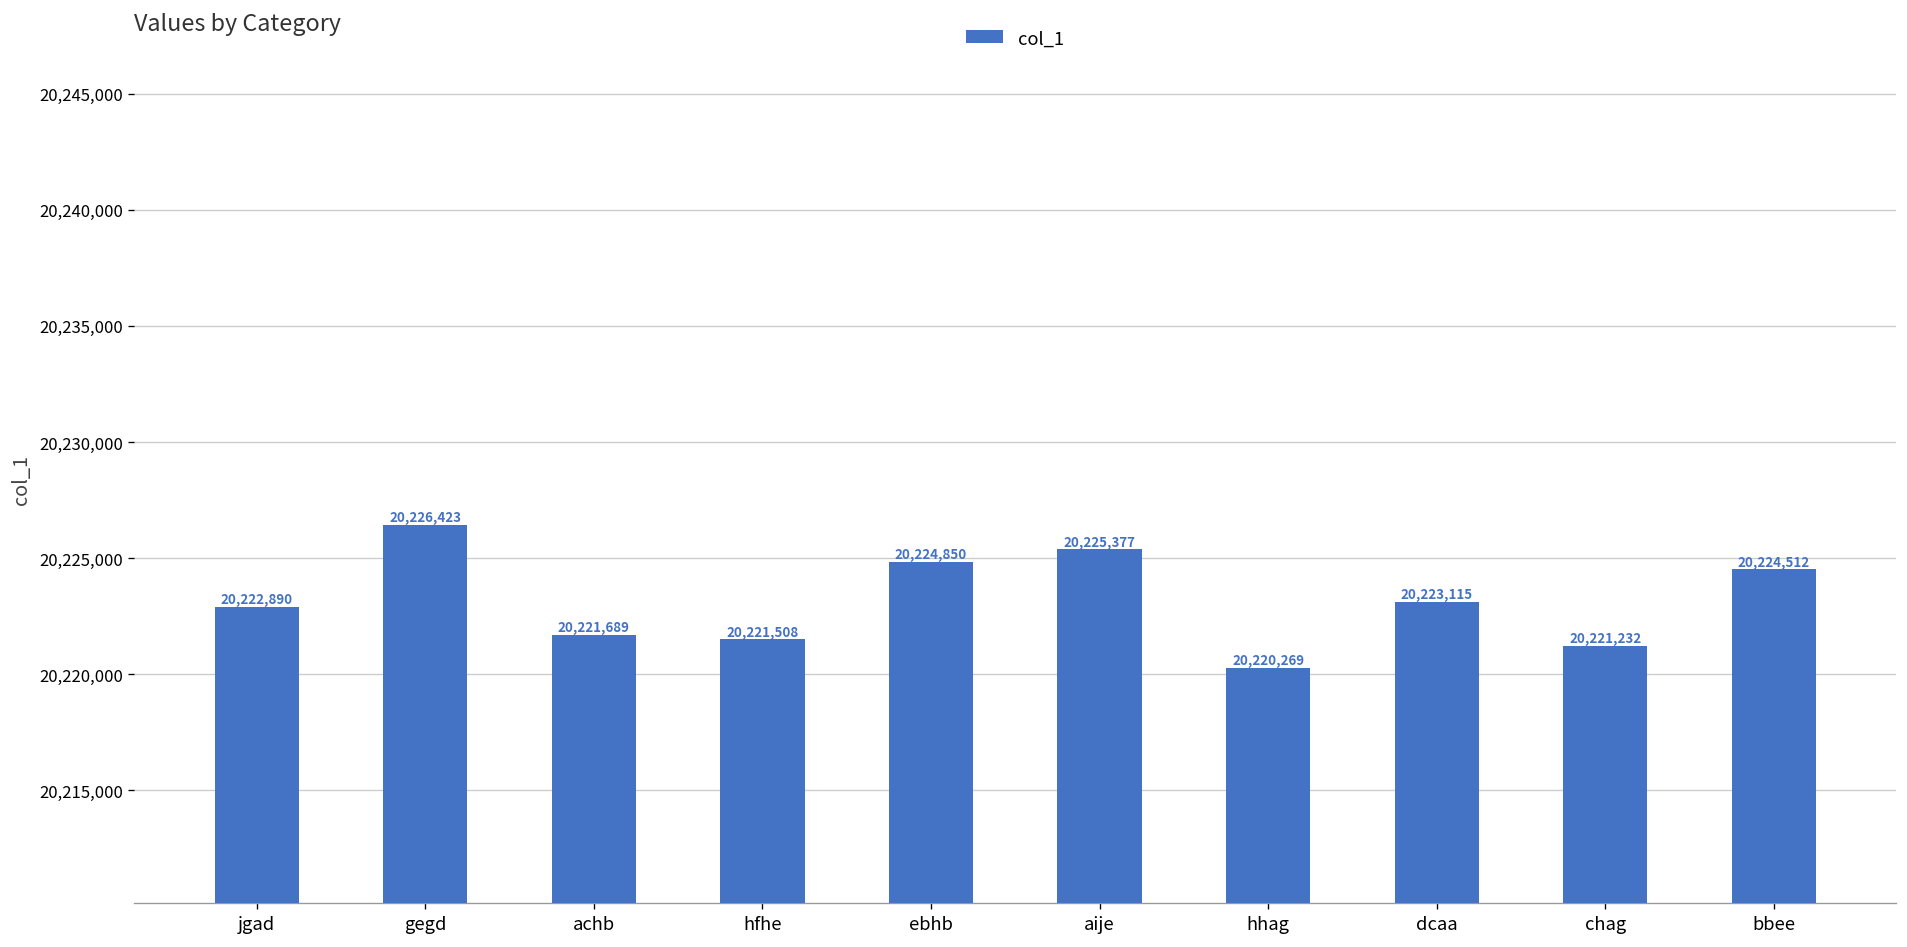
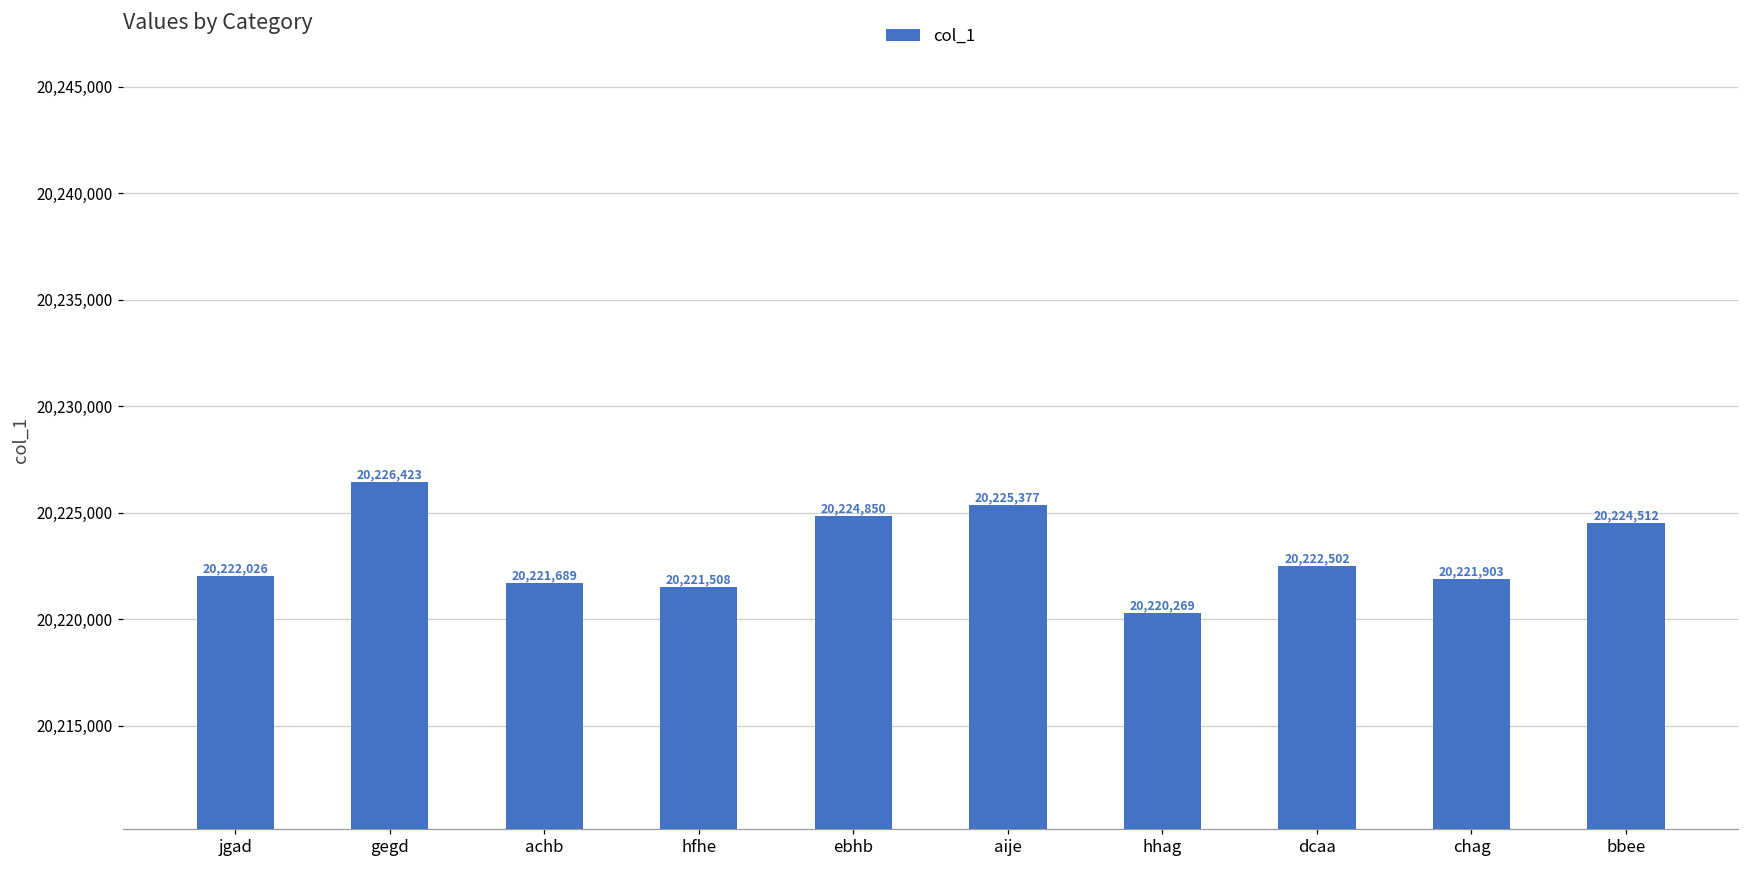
  {
-   "jgad": "20,222,890",
+   "jgad": "20,222,026",
    "gegd": "20,226,423",
    "achb": "20,221,689",
    "hfhe": "20,221,508",
    "ebhb": "20,224,850",
    "aije": "20,225,377",
    "hhag": "20,220,269",
-   "dcaa": "20,223,115",
-   "chag": "20,221,232",
+   "dcaa": "20,222,502",
+   "chag": "20,221,903",
    "bbee": "20,224,512"
  }
